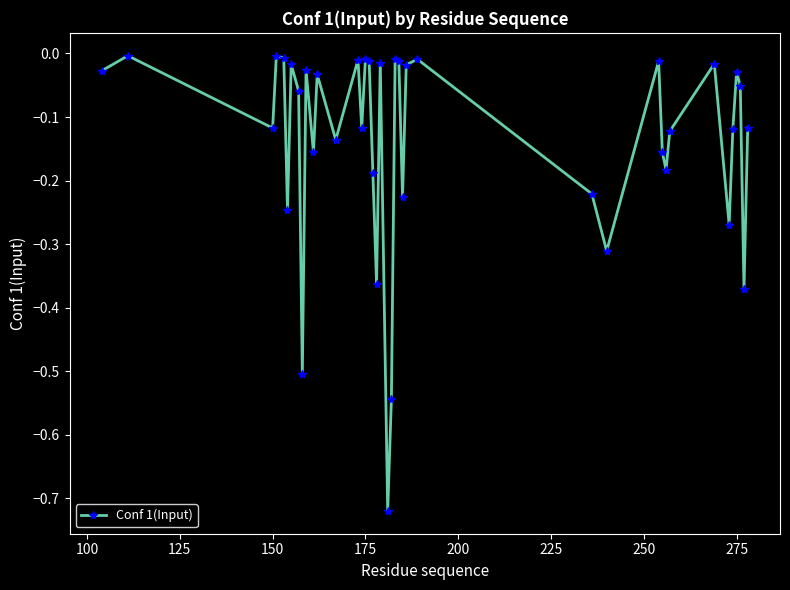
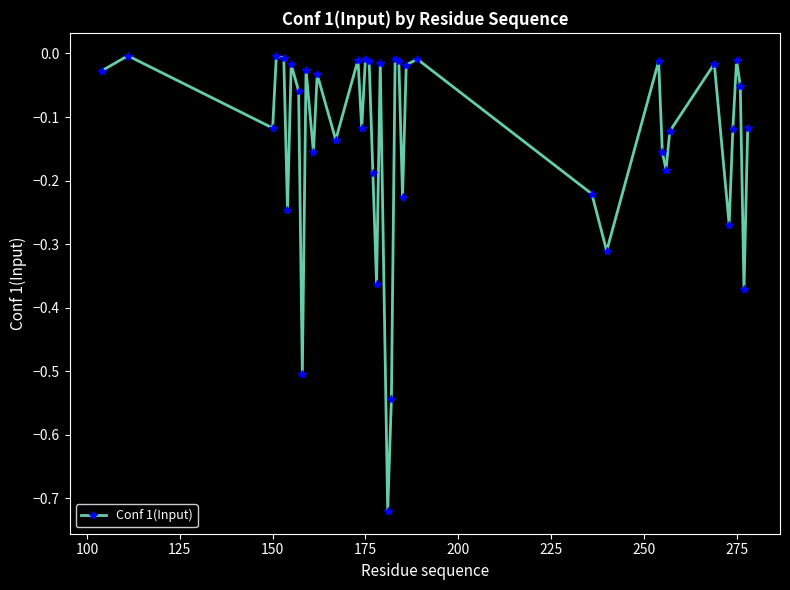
  {
    "150": -0.12,
    "175": -0.01,
-   "275": -0.03
+   "275": -0.01
  }
